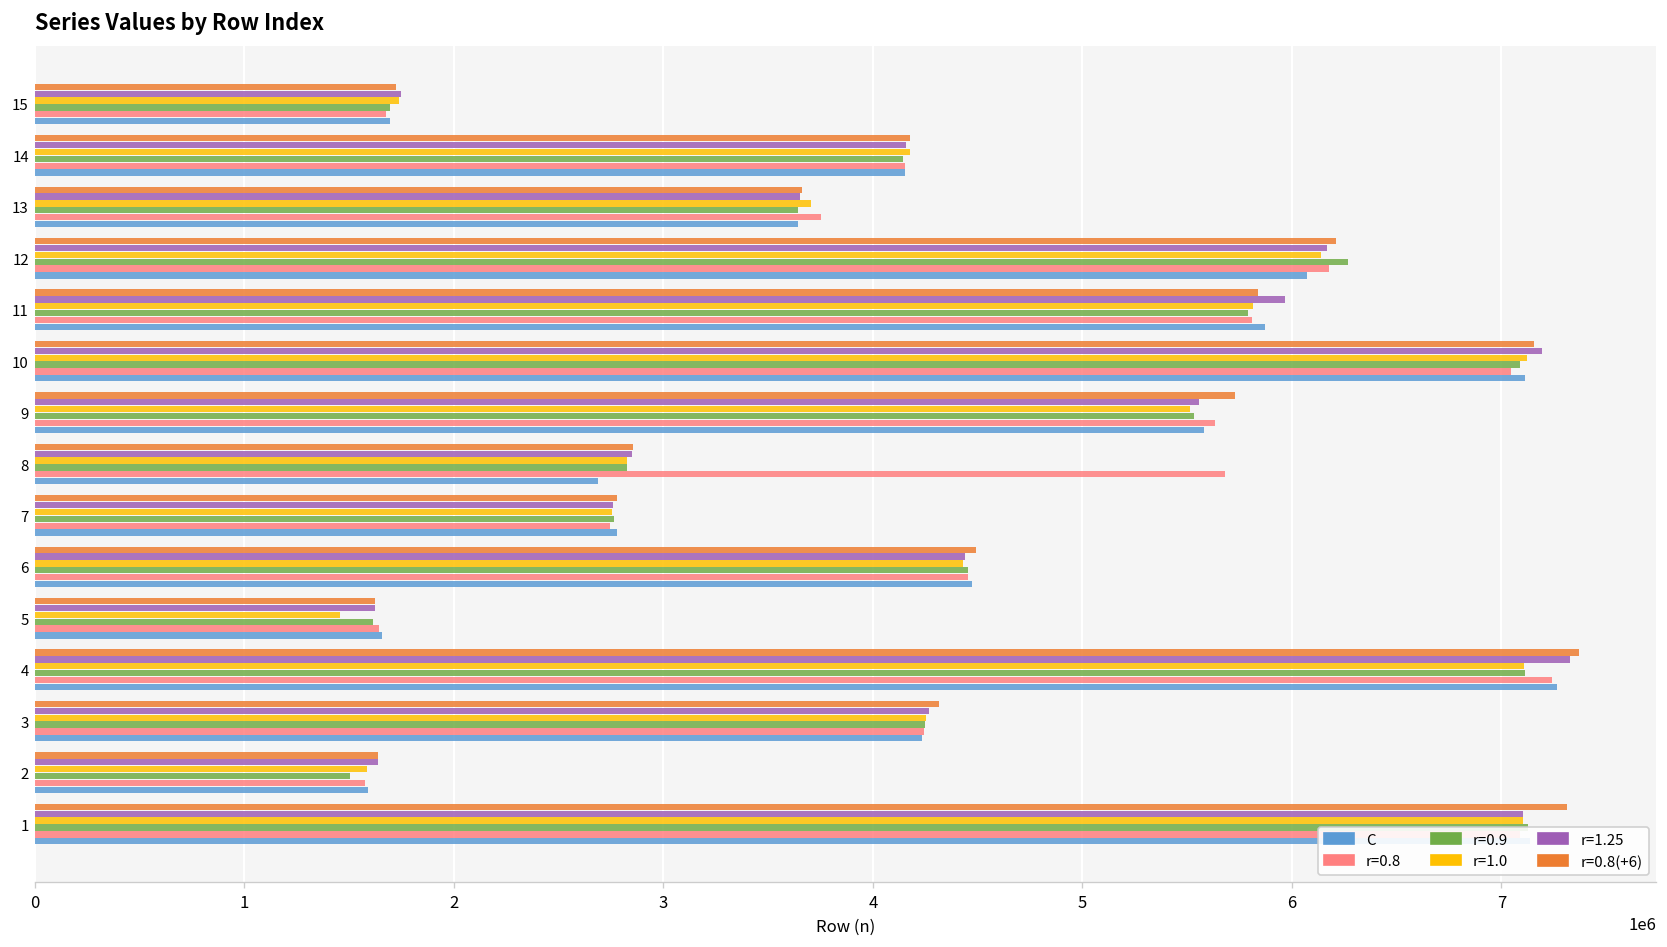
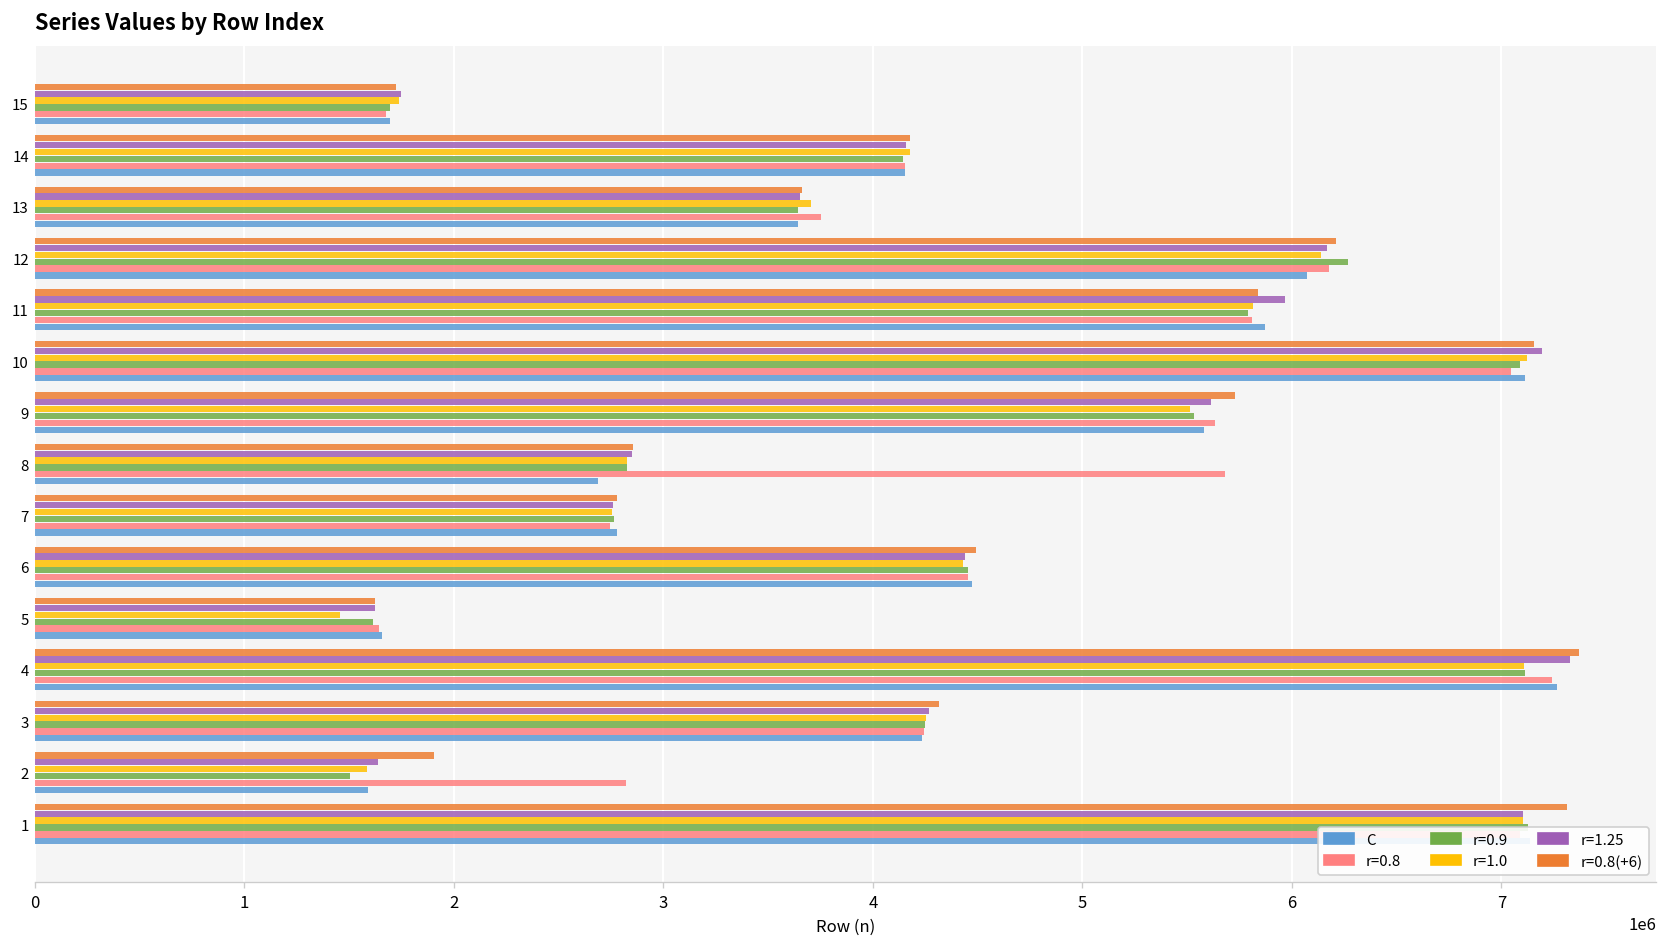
  {
    "C": {
      "15": 1700000,
      "14": 4150000,
      "13": 3640000,
      "12": 6070000,
      "11": 5870000,
      "10": 7110000,
      "9": 5580000,
      "8": 2690000,
      "7": 2780000,
      "6": 4470000,
      "5": 1660000,
      "4": 7270000,
      "3": 4240000,
      "2": 1590000
    },
    "r=0.8": {
      "15": 1670000,
      "14": 4160000,
      "13": 3750000,
      "12": 6170000,
      "11": 5810000,
      "10": 7050000,
      "9": 5630000,
      "8": 5680000,
      "7": 2750000,
      "6": 4460000,
      "5": 1640000,
      "4": 7240000,
      "3": 4240000,
-     "2": 1570000
+     "2": 2820000
    },
    "r=0.9": {
      "15": 1700000,
      "14": 4150000,
      "13": 3640000,
      "12": 6270000,
      "11": 5790000,
      "10": 7090000,
      "9": 5530000,
      "8": 2830000,
      "7": 2770000,
      "6": 4450000,
      "5": 1610000,
      "4": 7110000,
      "3": 4250000,
      "2": 1510000
    },
    "r=1.0": {
      "15": 1740000,
      "14": 4180000,
      "13": 3710000,
      "12": 6140000,
      "11": 5810000,
      "10": 7120000,
      "9": 5510000,
      "8": 2830000,
      "7": 2760000,
      "6": 4430000,
      "5": 1460000,
      "4": 7110000,
      "3": 4260000,
      "2": 1590000,
      "1": 7100000
    },
    "r=1.25": {
      "15": 1750000,
      "14": 4160000,
      "13": 3650000,
      "12": 6170000,
      "11": 5970000,
      "10": 7190000,
-     "9": 5560000,
+     "9": 5620000,
      "8": 2850000,
      "7": 2760000,
      "6": 4440000,
      "5": 1620000,
      "4": 7330000,
      "3": 4270000,
      "2": 1640000,
      "1": 7100000
    },
    "r=0.8(+6)": {
      "15": 1730000,
      "14": 4180000,
      "13": 3660000,
      "12": 6210000,
      "11": 5840000,
      "10": 7150000,
      "9": 5730000,
      "8": 2850000,
      "7": 2780000,
      "6": 4490000,
      "5": 1630000,
      "4": 7370000,
      "3": 4320000,
-     "2": 1640000,
+     "2": 1900000,
      "1": 7310000
    }
  }
